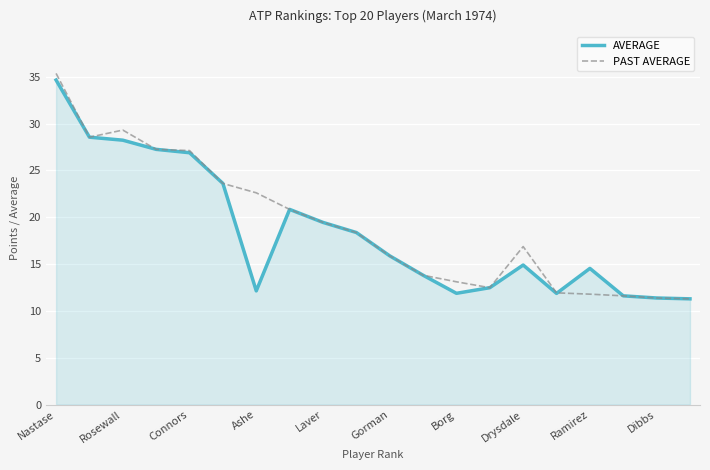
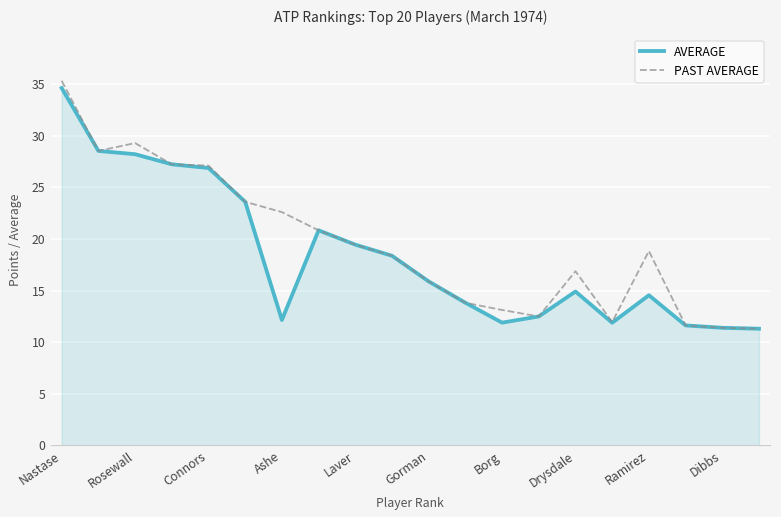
  {
    "AVERAGE": {
      "Nastase": 35,
      "Rosewall": 28,
      "Ashe": 12,
      "Borg": 12,
      "Drysdale": 15,
      "Ramirez": 15
    },
    "PAST AVERAGE": {
      "Nastase": 35,
      "Rosewall": 29,
      "Ashe": 23,
      "Borg": 13,
      "Drysdale": 17,
-     "Ramirez": 12
+     "Ramirez": 19
    }
  }
